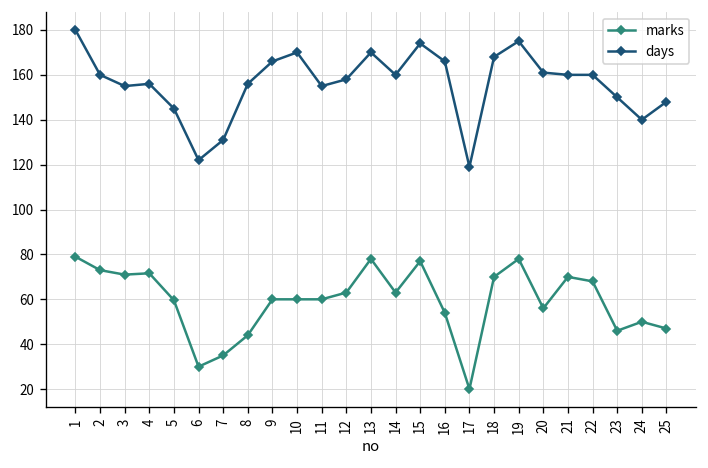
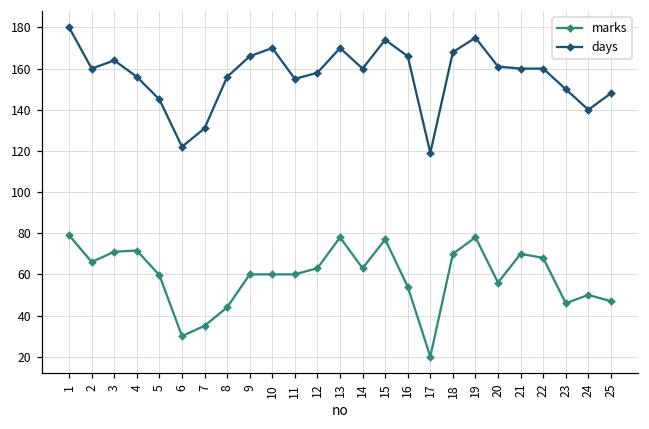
  {
    "marks": {
      "1": 79,
-     "2": 73,
+     "2": 66,
      "3": 71,
      "4": 72,
      "5": 60,
      "6": 30,
      "7": 35,
      "8": 44,
      "9": 60,
      "10": 60,
      "11": 60,
      "12": 63,
      "13": 78,
      "14": 63,
      "15": 77,
      "16": 54,
      "17": 20,
      "18": 70,
      "19": 78,
      "20": 56,
      "21": 70,
      "22": 68,
      "23": 46,
      "24": 50,
      "25": 47
    },
    "days": {
      "1": 180,
      "2": 160,
-     "3": 155,
+     "3": 164,
      "4": 156,
      "5": 145,
      "6": 122,
      "7": 131,
      "8": 156,
      "9": 166,
      "10": 170,
      "11": 155,
      "12": 158,
      "13": 170,
      "14": 160,
      "15": 174,
      "16": 166,
      "17": 119,
      "18": 168,
      "19": 175,
      "20": 161,
      "21": 160,
      "22": 160,
      "23": 150,
      "24": 140,
      "25": 148
    }
  }
